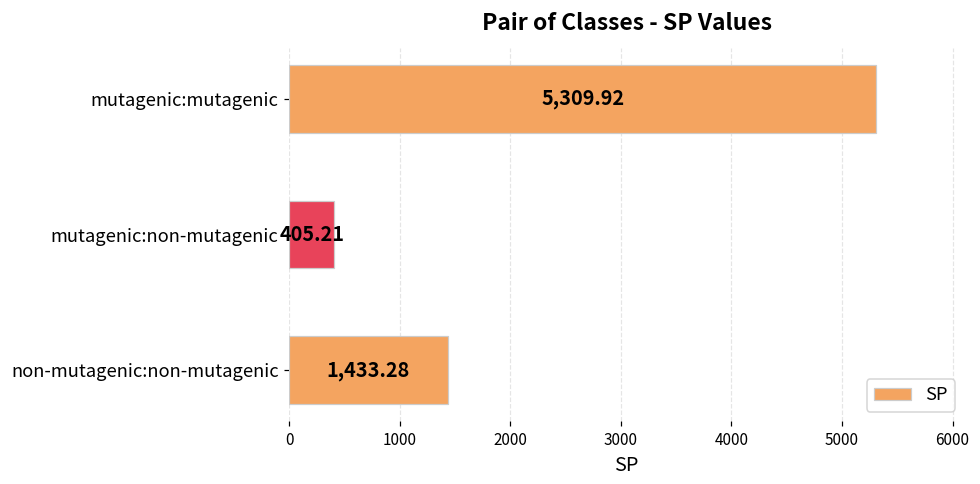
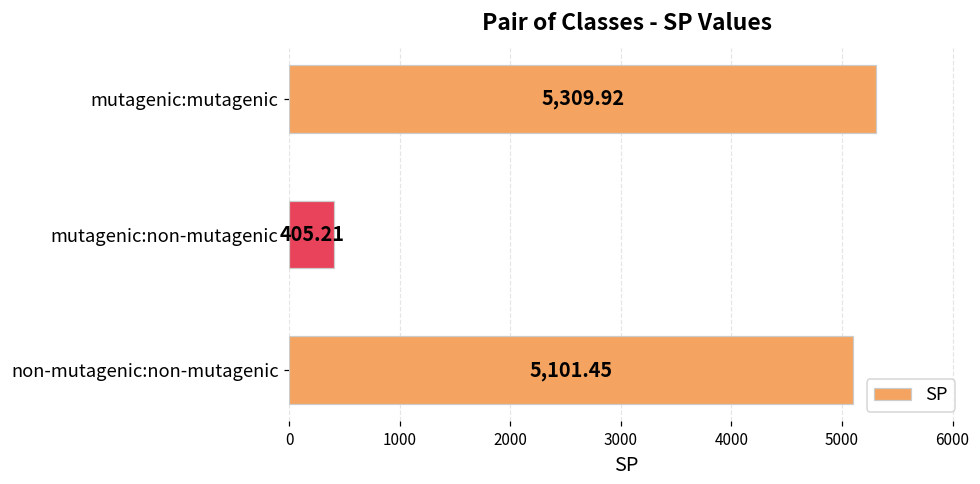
  {
    "mutagenic:mutagenic": "5,309.92",
    "mutagenic:non-mutagenic": "405.21",
-   "non-mutagenic:non-mutagenic": "1,433.28"
+   "non-mutagenic:non-mutagenic": "5,101.45"
  }
